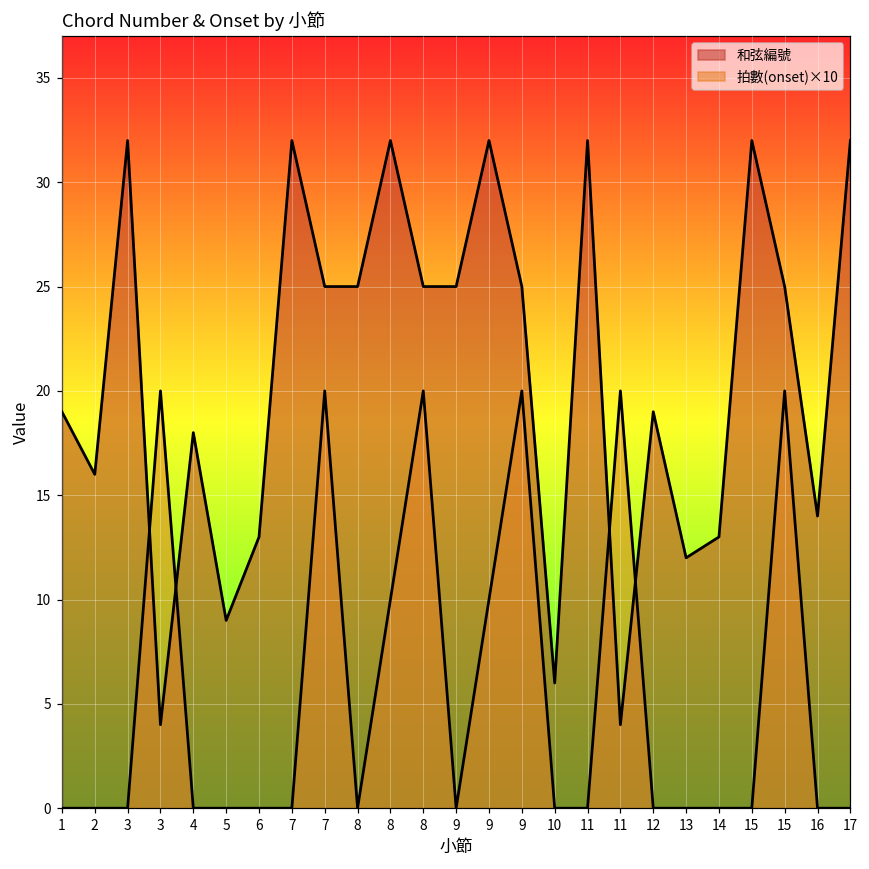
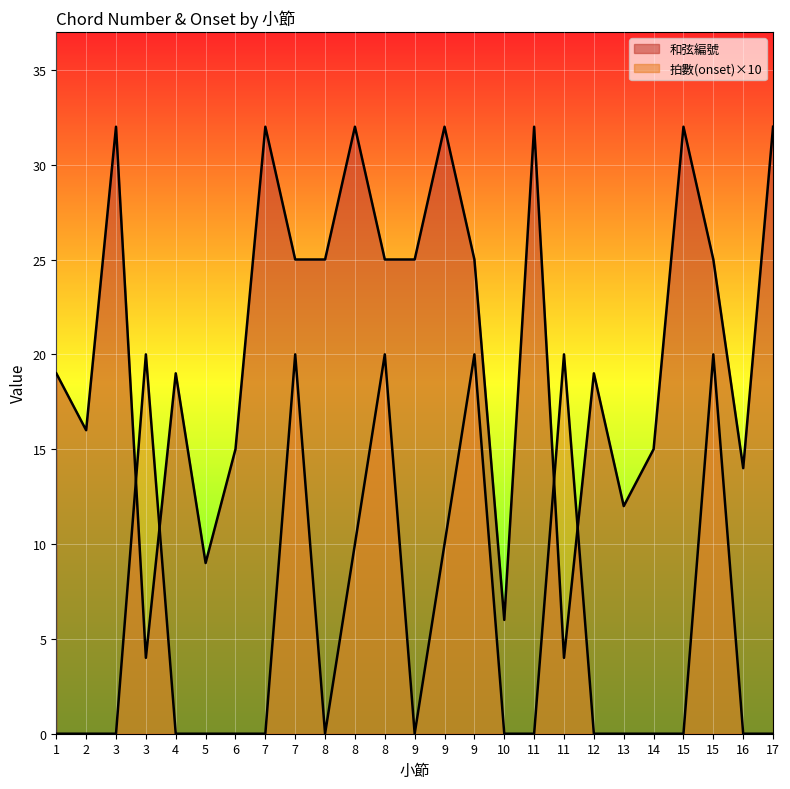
  {
    "和弦編號": {
      "1": 19,
      "2": 16,
-     "4": 18,
+     "4": 19,
      "5": 9,
-     "6": 13,
+     "6": 15,
      "10": 6,
      "12": 19,
      "13": 12,
-     "14": 13,
+     "14": 15,
      "16": 14,
      "17": 32
    },
    "拍數(onset)×10": {
      "1": 0,
      "2": 0,
      "4": 0,
      "5": 0,
      "6": 0,
      "10": 0,
      "12": 0,
      "13": 0,
      "14": 0,
      "16": 0,
      "17": 0
    }
  }
